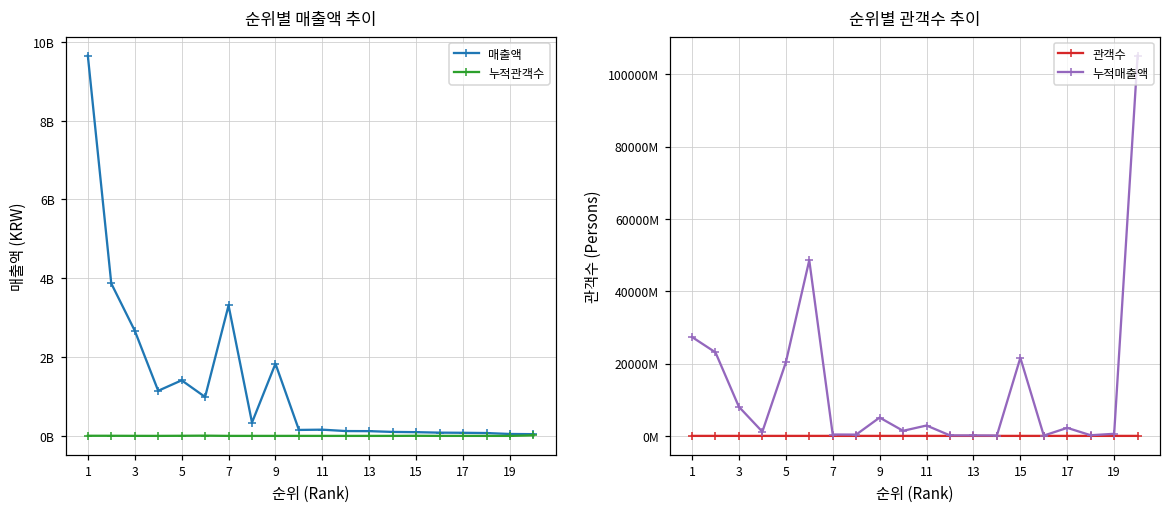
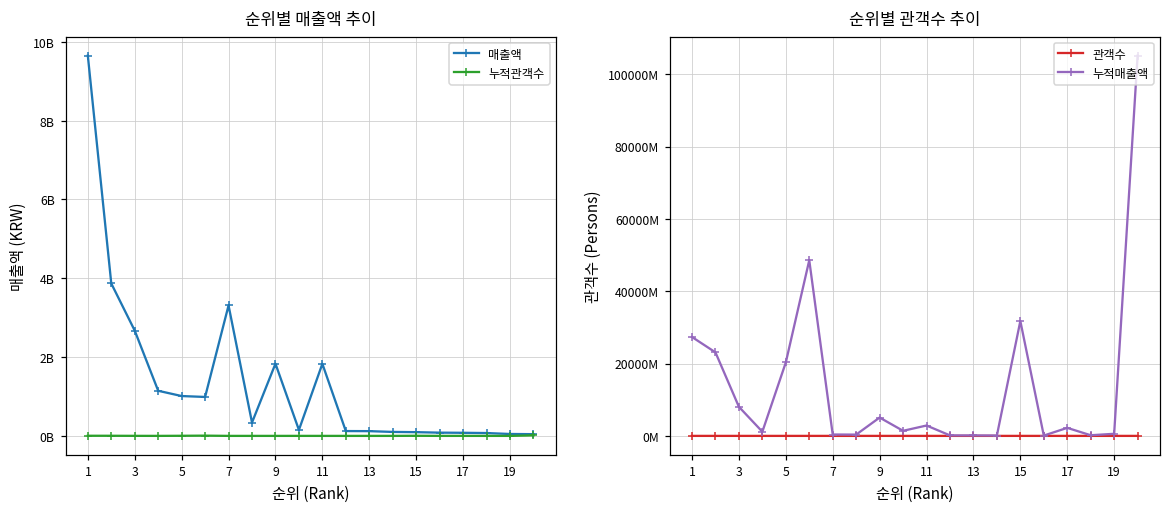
  {
    "순위별 매출액 추이": {
      "매출액": {
        "1": 9700000000,
        "3": 2700000000,
-       "5": 1400000000,
+       "5": 1000000000,
        "7": 3300000000,
        "9": 1800000000,
-       "11": 200000000,
+       "11": 1800000000,
        "13": 100000000,
        "15": 100000000,
        "17": 100000000
      },
      "누적관객수": {
        "1": 0,
        "3": 0,
        "5": 0,
        "7": 0,
        "9": 0,
        "11": 0,
        "13": 0,
        "15": 0,
        "17": 0
      }
    },
    "순위별 관객수 추이": {
      "관객수": {
        "1": 0,
        "3": 0,
        "5": 0,
        "9": 0,
        "11": 0,
        "15": 0,
        "17": 0
      },
      "누적매출액": {
        "1": 27000000000,
        "3": 8000000000,
        "5": 20000000000,
        "9": 5000000000,
        "11": 3000000000,
-       "15": 22000000000,
+       "15": 32000000000,
        "17": 2000000000
      }
    }
  }
